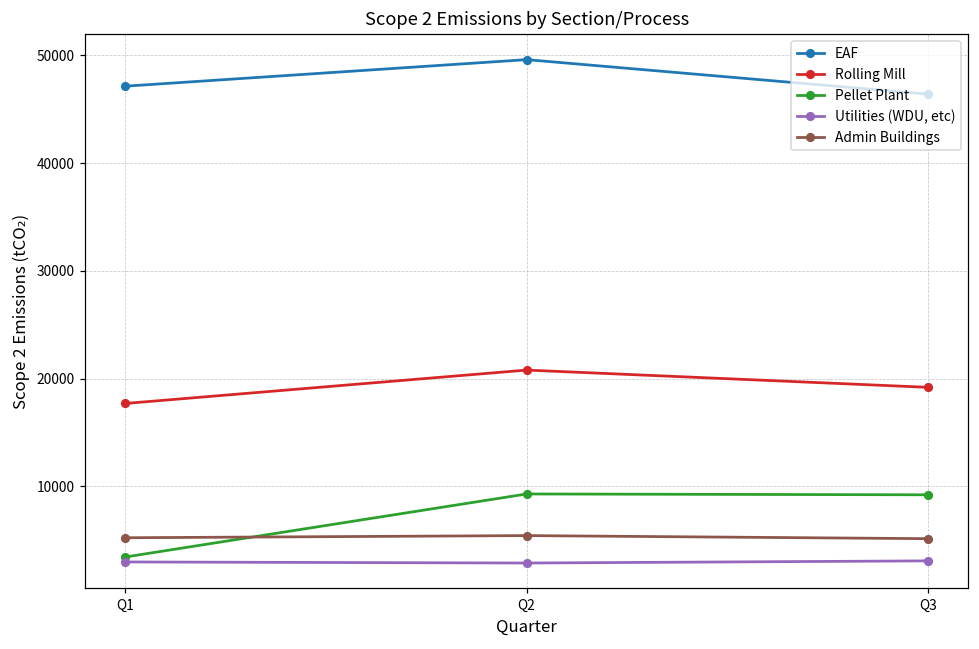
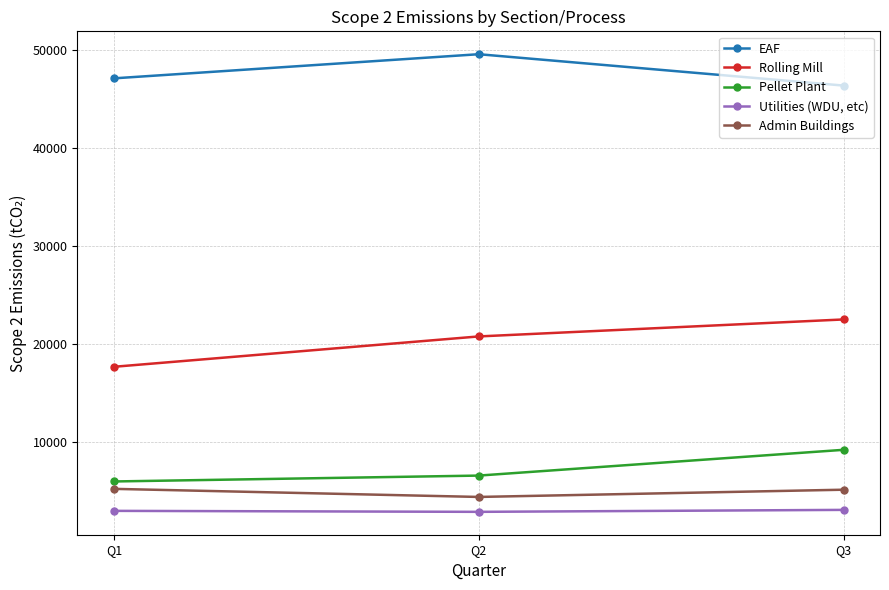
  {
    "EAF": {
      "Q1": 47000,
      "Q2": 50000
    },
    "Rolling Mill": {
      "Q1": 18000,
      "Q2": 21000,
-     "Q3": 19000
+     "Q3": 23000
    },
    "Pellet Plant": {
-     "Q1": 3000,
-     "Q2": 9000,
+     "Q1": 6000,
+     "Q2": 7000,
      "Q3": 9000
    },
    "Utilities (WDU, etc)": {
      "Q1": 3000,
      "Q2": 3000,
      "Q3": 3000
    },
    "Admin Buildings": {
      "Q1": 5000,
-     "Q2": 5000,
+     "Q2": 4000,
      "Q3": 5000
    }
  }
